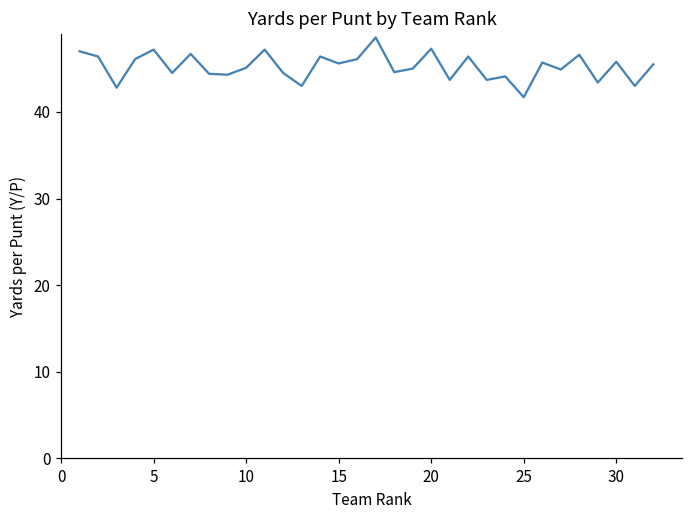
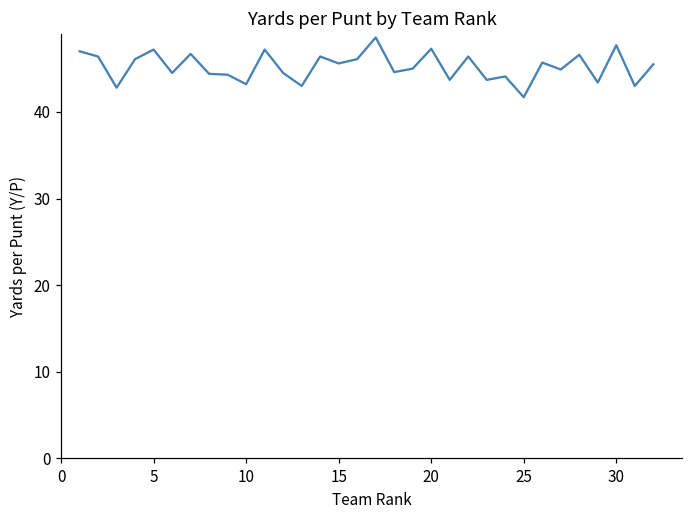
  {
    "5": 47,
-   "10": 45,
+   "10": 43,
    "15": 46,
    "20": 47,
    "25": 42,
-   "30": 46
+   "30": 48
  }
